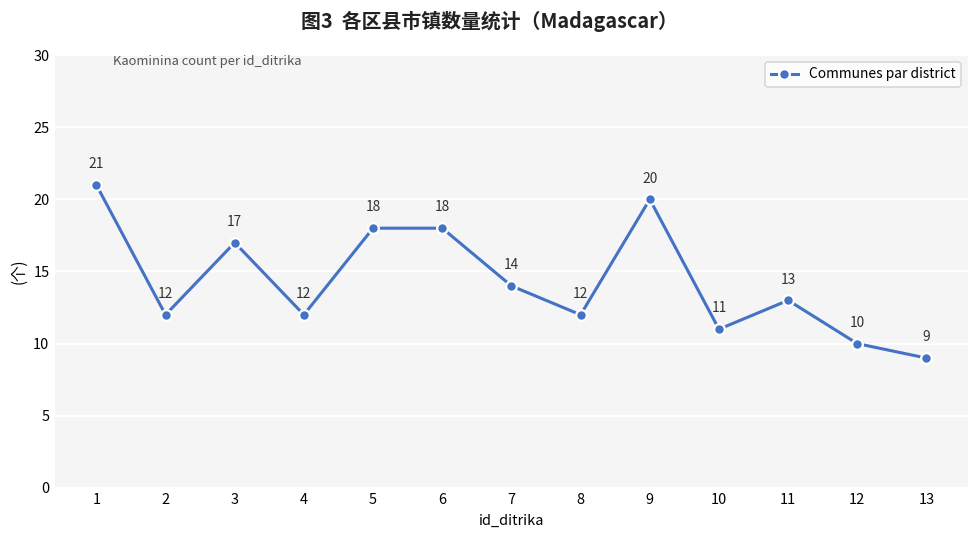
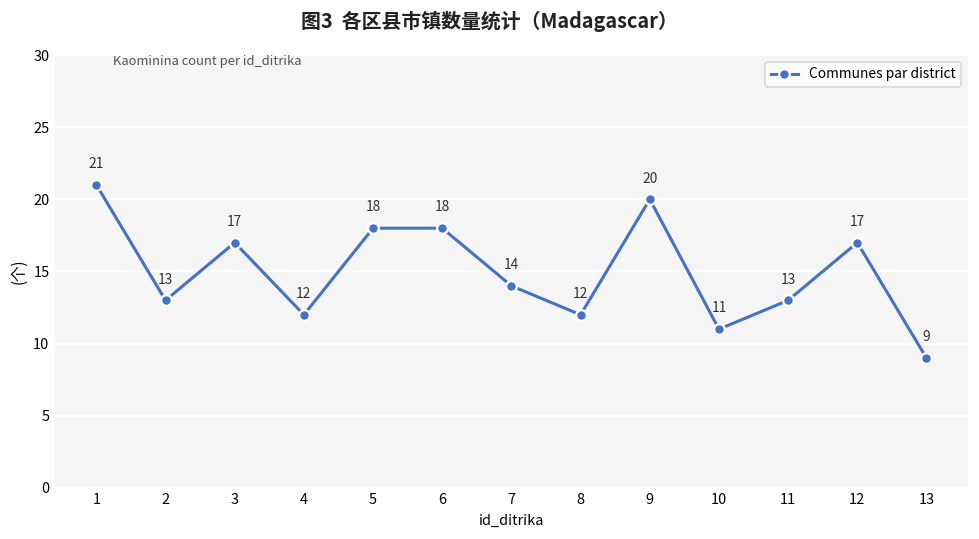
  {
    "1": 21,
-   "2": 12,
+   "2": 13,
    "3": 17,
    "4": 12,
    "5": 18,
    "6": 18,
    "7": 14,
    "8": 12,
    "9": 20,
    "10": 11,
    "11": 13,
-   "12": 10,
+   "12": 17,
    "13": 9
  }
